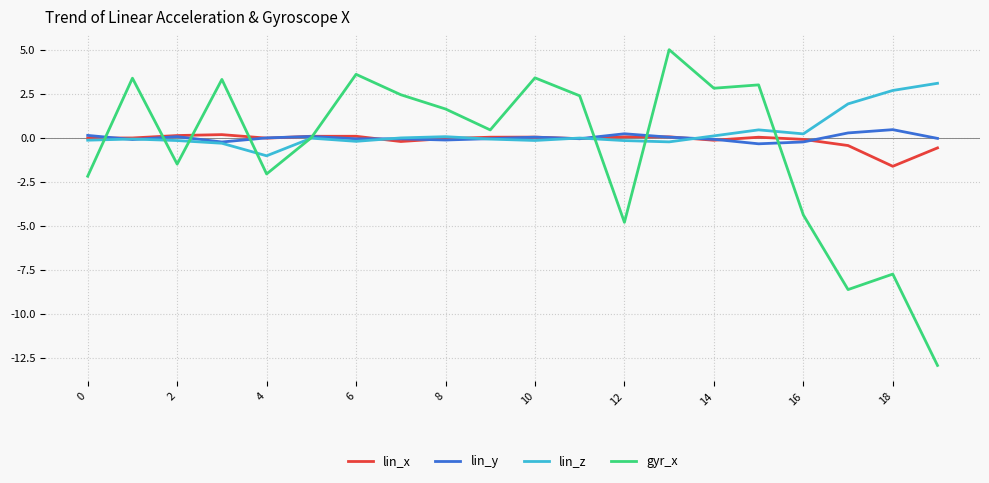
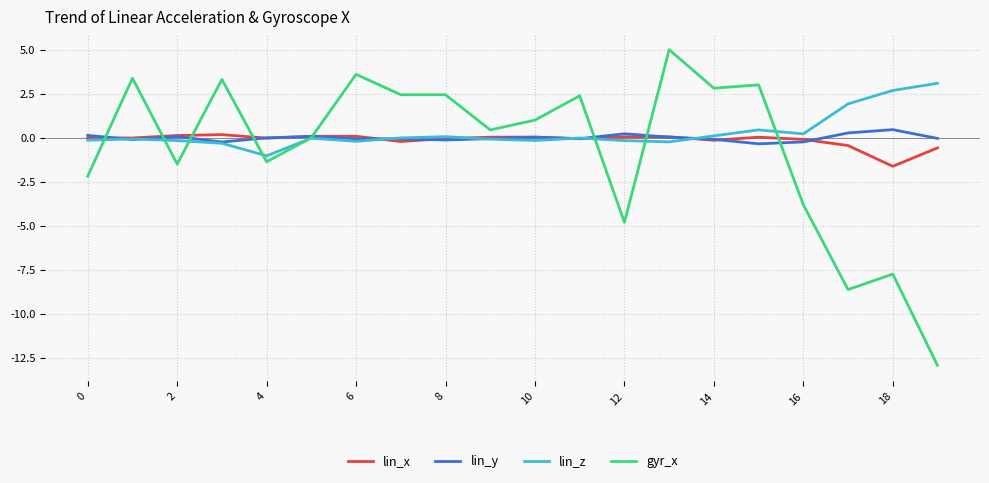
  {
    "lin_x": {
      "12": 0.0,
      "16": -0.1,
      "18": -1.6
    },
    "lin_y": {
      "0": 0.1,
      "12": 0.2,
      "16": -0.2,
      "18": 0.5
    },
    "lin_z": {
      "2": -0.2,
      "4": -1.0,
      "6": -0.2,
      "10": -0.2,
      "12": -0.2,
      "14": 0.1,
      "16": 0.2,
      "18": 2.7
    },
    "gyr_x": {
      "0": -2.2,
      "2": -1.5,
-     "4": -2.1,
+     "4": -1.4,
      "6": 3.6,
-     "8": 1.6,
-     "10": 3.4,
+     "8": 2.4,
+     "10": 1.0,
      "12": -4.8,
      "14": 2.8,
-     "16": -4.4,
+     "16": -3.8,
      "18": -7.8
    }
  }
